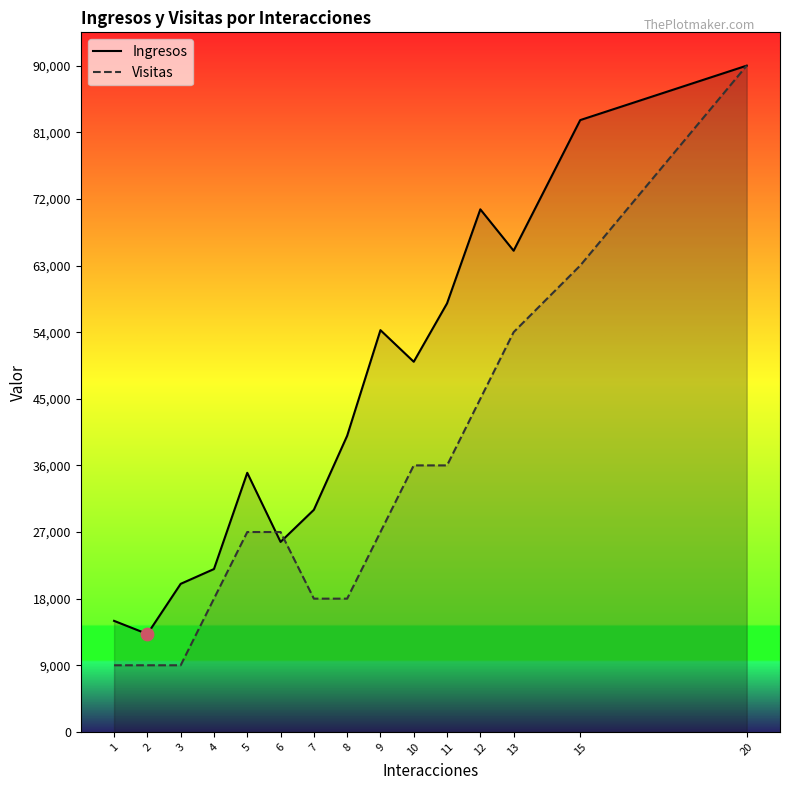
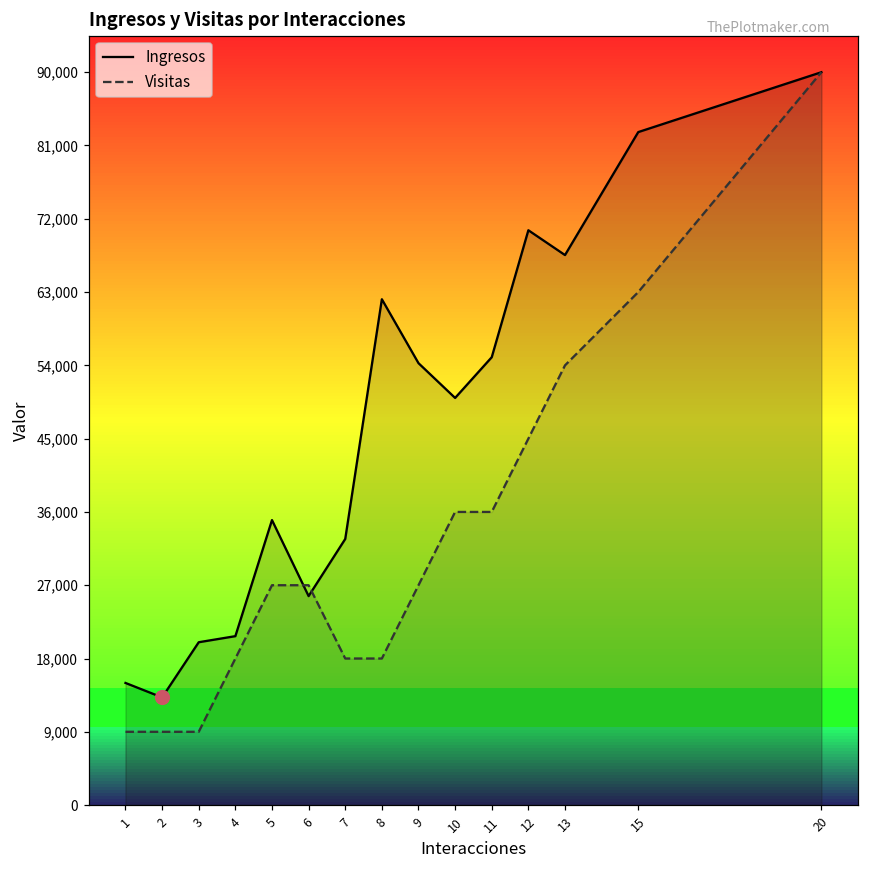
  {
    "Ingresos": {
      "1": "15,000",
      "3": "20,000",
-     "4": "22,000",
+     "4": "21,000",
      "5": "35,000",
      "6": "26,000",
-     "7": "30,000",
-     "8": "40,000",
+     "7": "33,000",
+     "8": "62,000",
      "9": "54,000",
      "10": "50,000",
-     "11": "58,000",
+     "11": "55,000",
      "12": "71,000",
-     "13": "65,000",
+     "13": "68,000",
      "15": "83,000"
    },
    "Visitas": {
      "1": "9,000",
      "2": "9,000",
      "3": "9,000",
      "4": "18,000",
      "5": "27,000",
      "6": "27,000",
      "7": "18,000",
      "8": "18,000",
      "9": "27,000",
      "10": "36,000",
      "11": "36,000",
      "12": "45,000",
      "13": "54,000",
      "15": "63,000"
    }
  }
